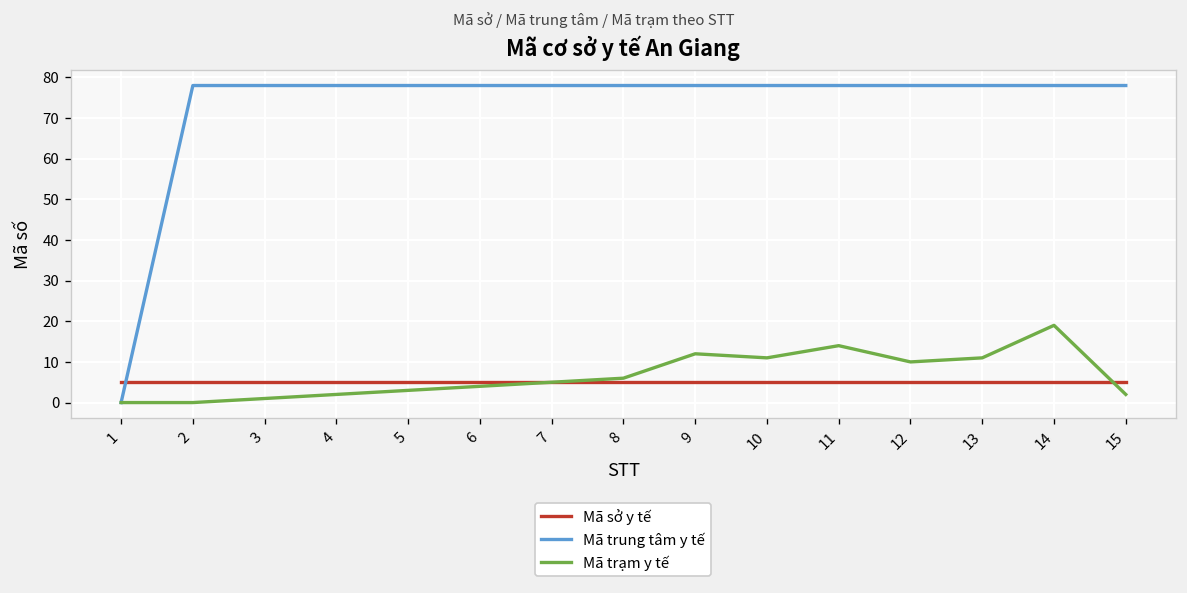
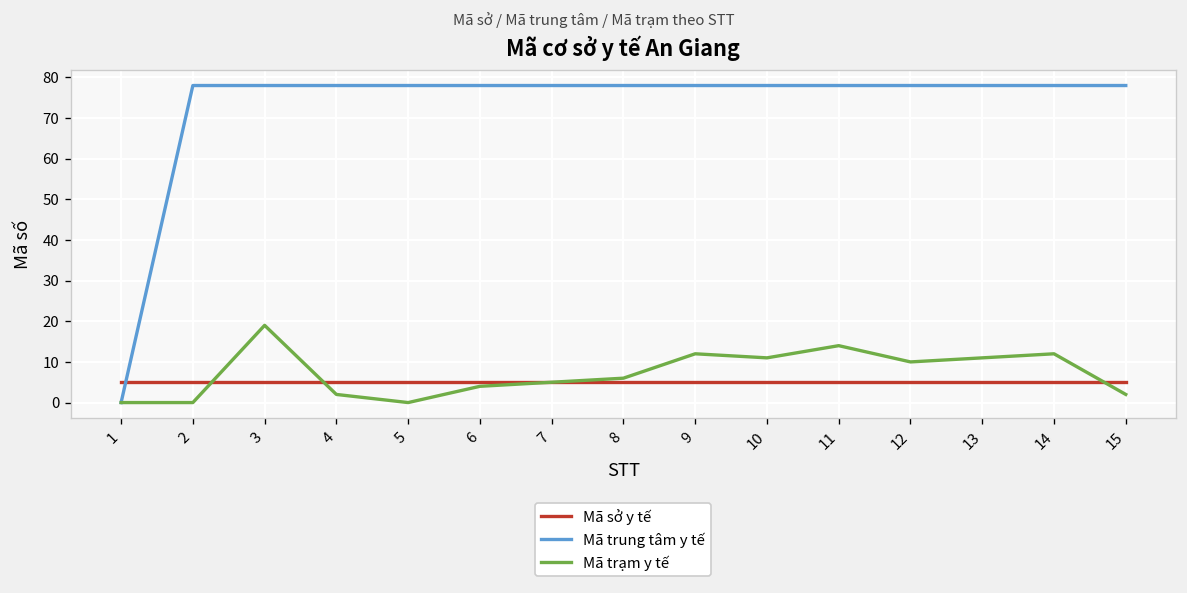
  {
    "Mã sở y tế": {
      "1": 5,
      "2": 5,
      "3": 5,
      "4": 5,
      "5": 5,
      "6": 5,
      "8": 5,
      "9": 5,
      "10": 5,
      "11": 5,
      "12": 5,
      "13": 5,
      "14": 5,
      "15": 5
    },
    "Mã trung tâm y tế": {
      "2": 78,
      "3": 78,
      "4": 78,
      "5": 78,
      "6": 78,
      "7": 78,
      "8": 78,
      "9": 78,
      "10": 78,
      "11": 78,
      "12": 78,
      "13": 78,
      "14": 78,
      "15": 78
    },
    "Mã trạm y tế": {
      "2": 0,
-     "3": 1,
+     "3": 19,
      "4": 2,
-     "5": 3,
+     "5": 0,
      "6": 4,
      "8": 6,
      "9": 12,
      "10": 11,
      "11": 14,
      "12": 10,
      "13": 11,
-     "14": 19,
+     "14": 12,
      "15": 2
    }
  }
